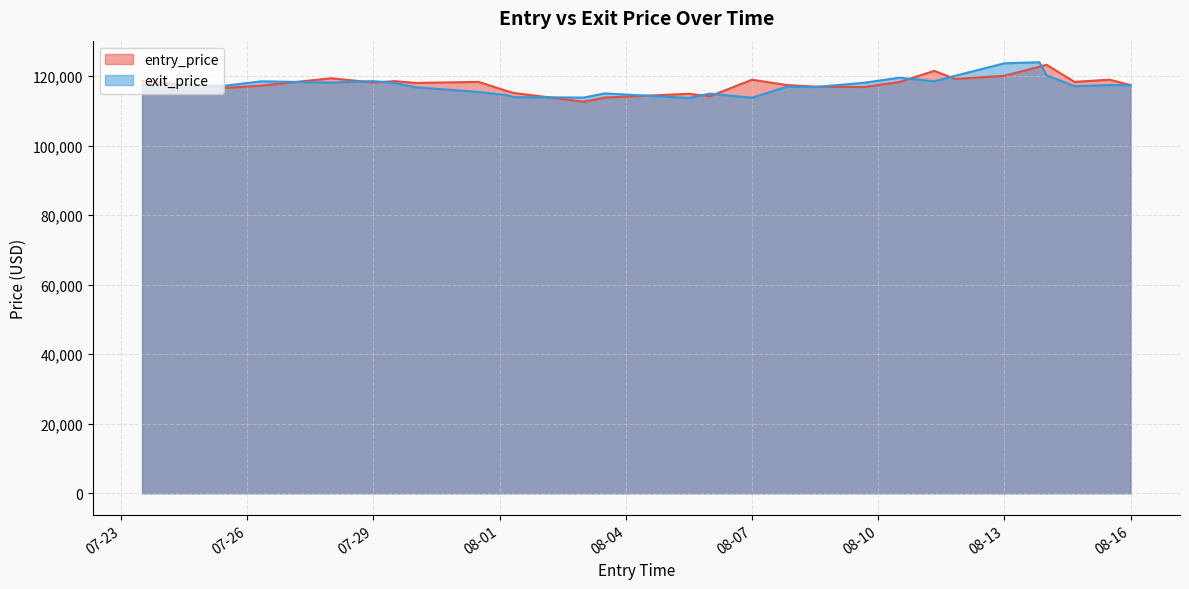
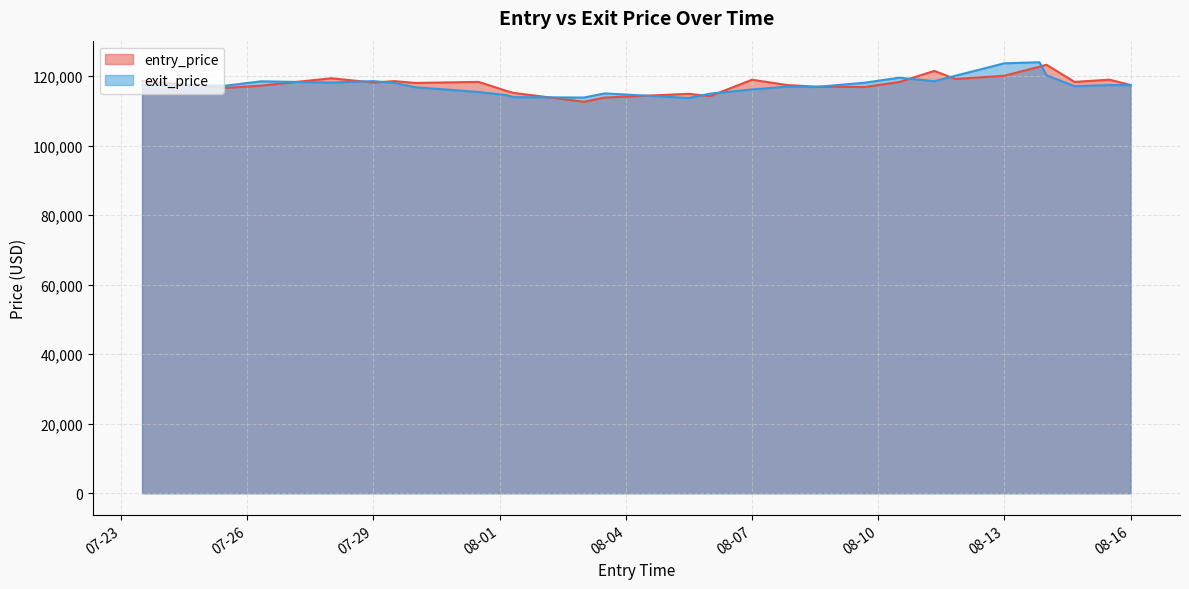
  {
    "entry_price": {
      "08-07": "119,000",
      "08-13": "120,000"
    },
    "exit_price": {
-     "08-07": "114,000",
+     "08-07": "116,000",
      "08-13": "124,000"
    }
  }
